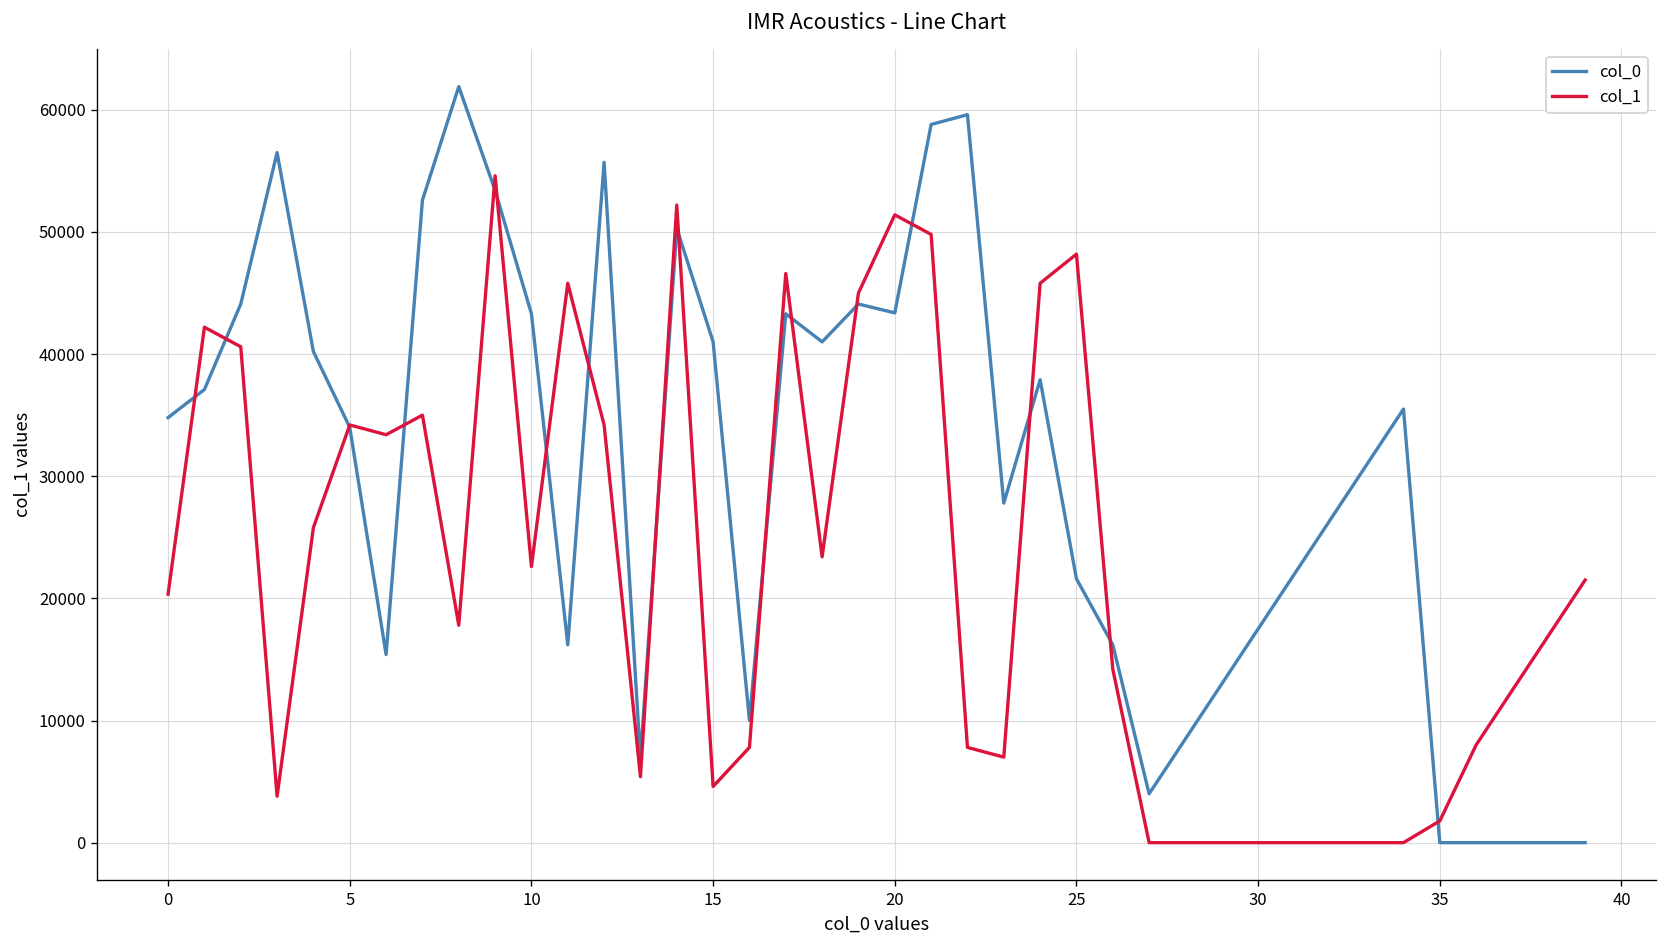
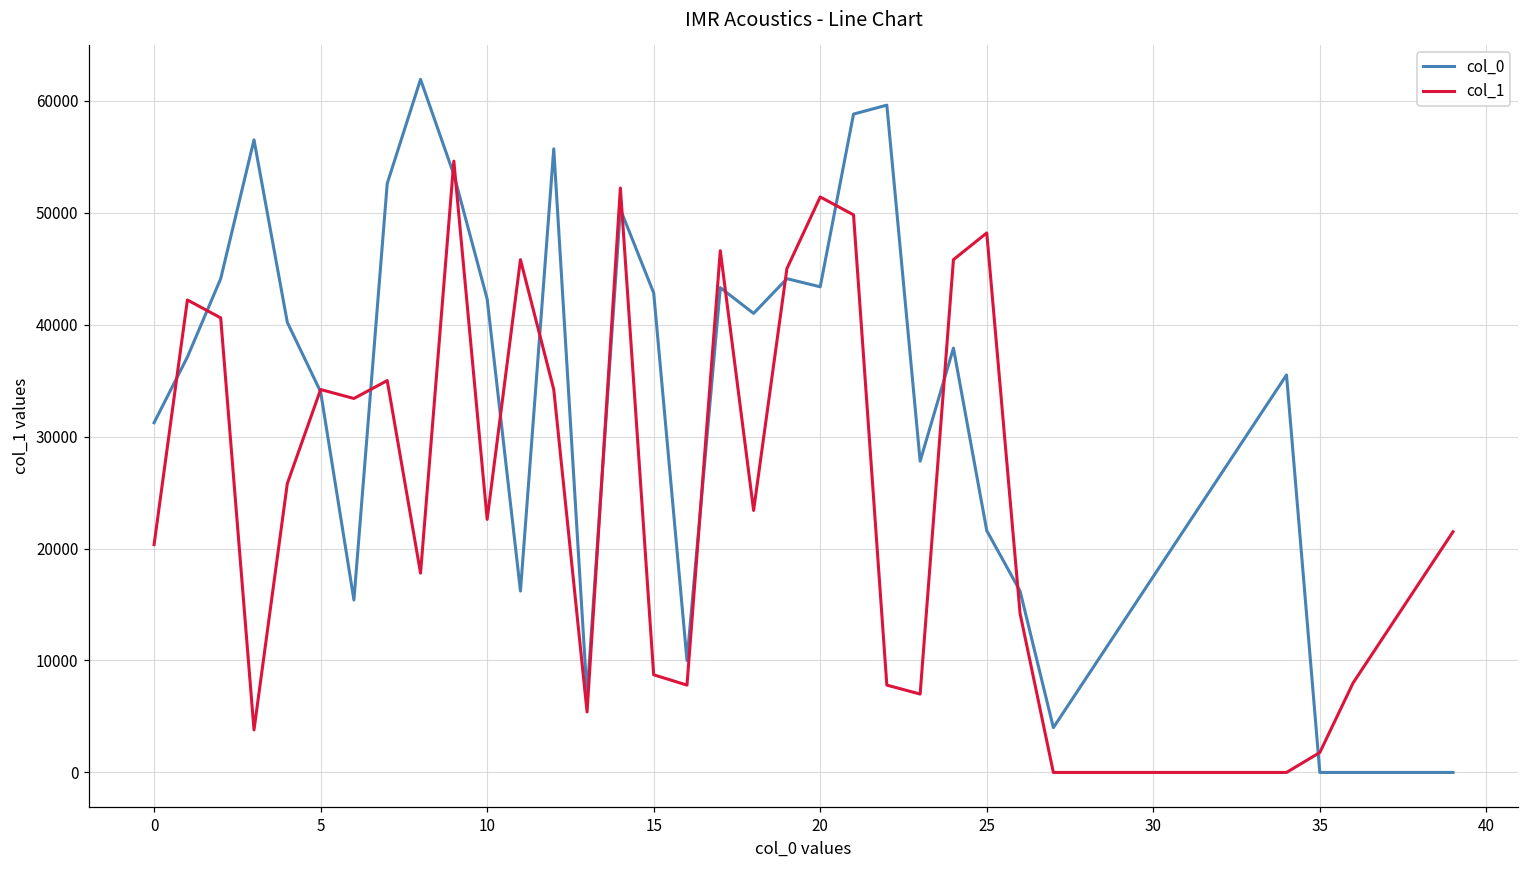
  {
    "col_0": {
-     "0": 34800,
-     "10": 43300,
-     "15": 41000,
+     "0": 31200,
+     "10": 42300,
+     "15": 42800,
      "20": 43400,
      "25": 21600,
      "30": 17500,
      "35": 0
    },
    "col_1": {
      "0": 20300,
      "10": 22600,
-     "15": 4600,
+     "15": 8700,
      "20": 51400,
      "25": 48200,
      "30": 0,
      "35": 1800
    }
  }
